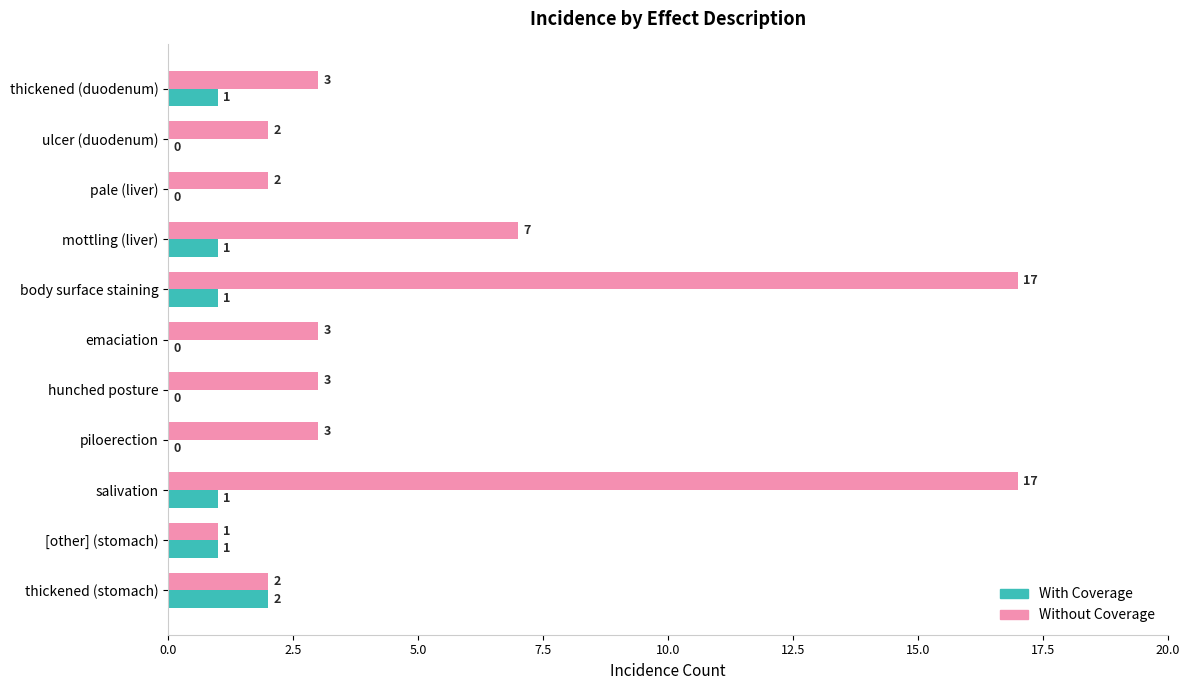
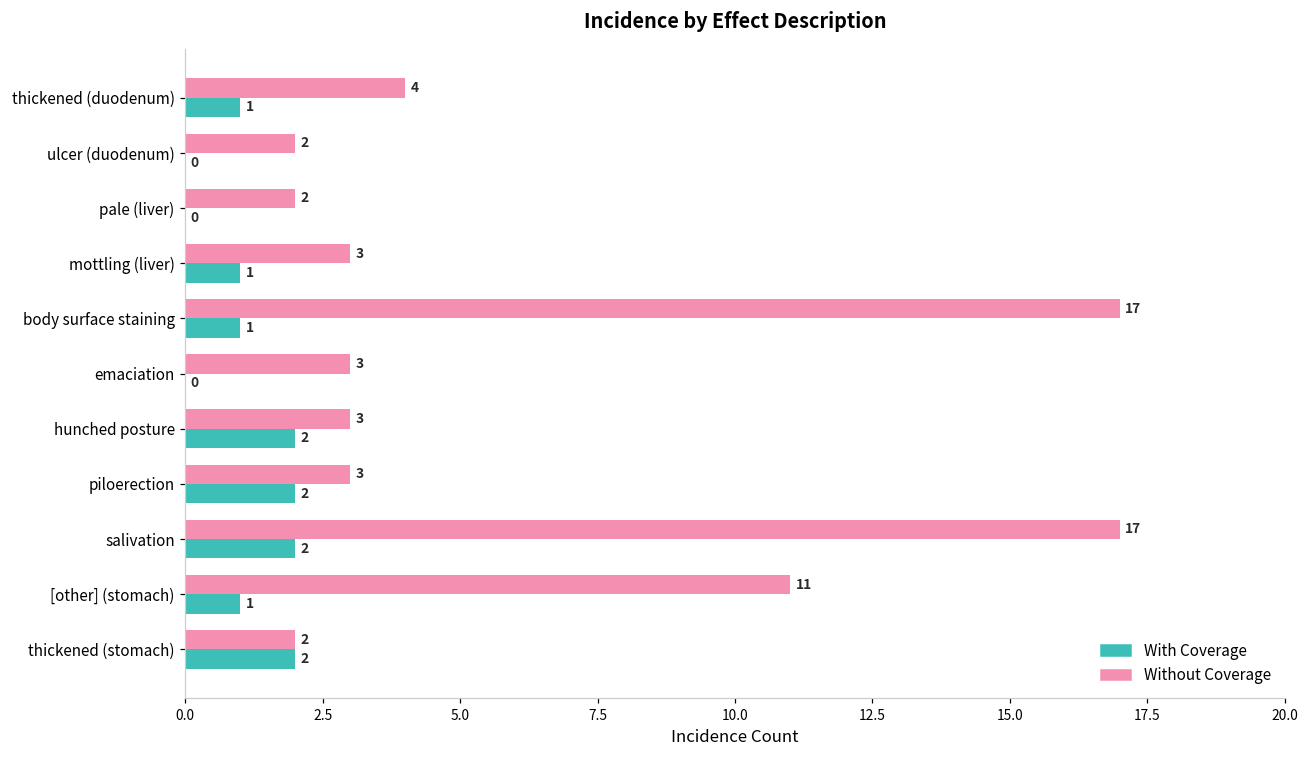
  {
    "With Coverage": {
      "thickened (duodenum)": 1,
      "ulcer (duodenum)": 0,
      "pale (liver)": 0,
      "mottling (liver)": 1,
      "body surface staining": 1,
      "emaciation": 0,
-     "hunched posture": 0,
-     "piloerection": 0,
-     "salivation": 1,
+     "hunched posture": 2,
+     "piloerection": 2,
+     "salivation": 2,
      "[other] (stomach)": 1,
      "thickened (stomach)": 2
    },
    "Without Coverage": {
-     "thickened (duodenum)": 3,
+     "thickened (duodenum)": 4,
      "ulcer (duodenum)": 2,
      "pale (liver)": 2,
-     "mottling (liver)": 7,
+     "mottling (liver)": 3,
      "body surface staining": 17,
      "emaciation": 3,
      "hunched posture": 3,
      "piloerection": 3,
      "salivation": 17,
-     "[other] (stomach)": 1,
+     "[other] (stomach)": 11,
      "thickened (stomach)": 2
    }
  }
